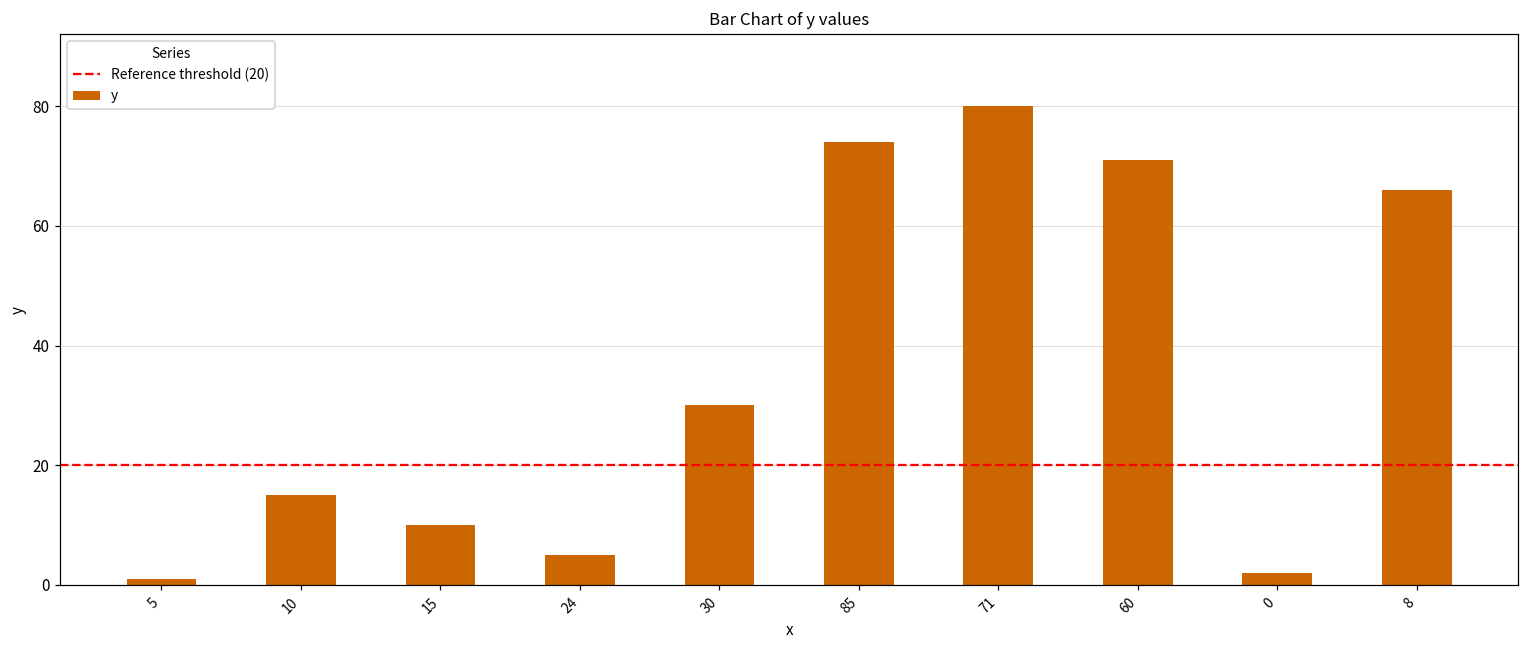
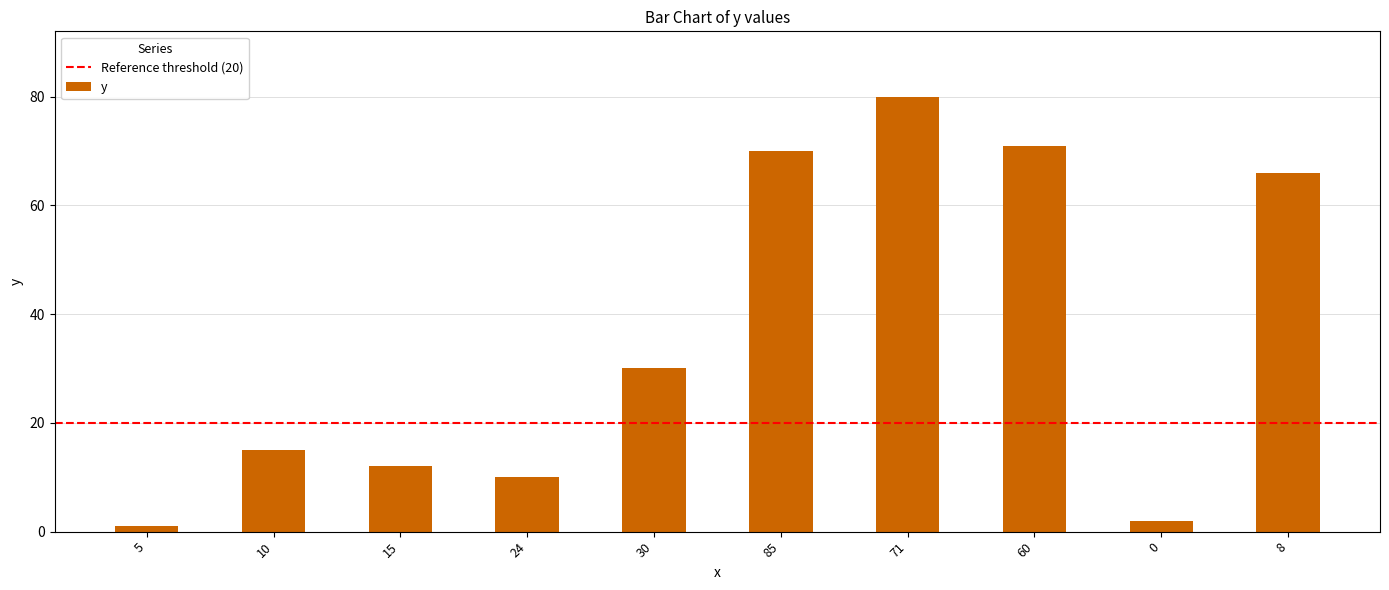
  {
    "5": 1,
    "10": 15,
-   "15": 10,
-   "24": 5,
+   "15": 12,
+   "24": 10,
    "30": 30,
-   "85": 74,
+   "85": 70,
    "71": 80,
    "60": 71,
    "0": 2,
    "8": 66
  }
